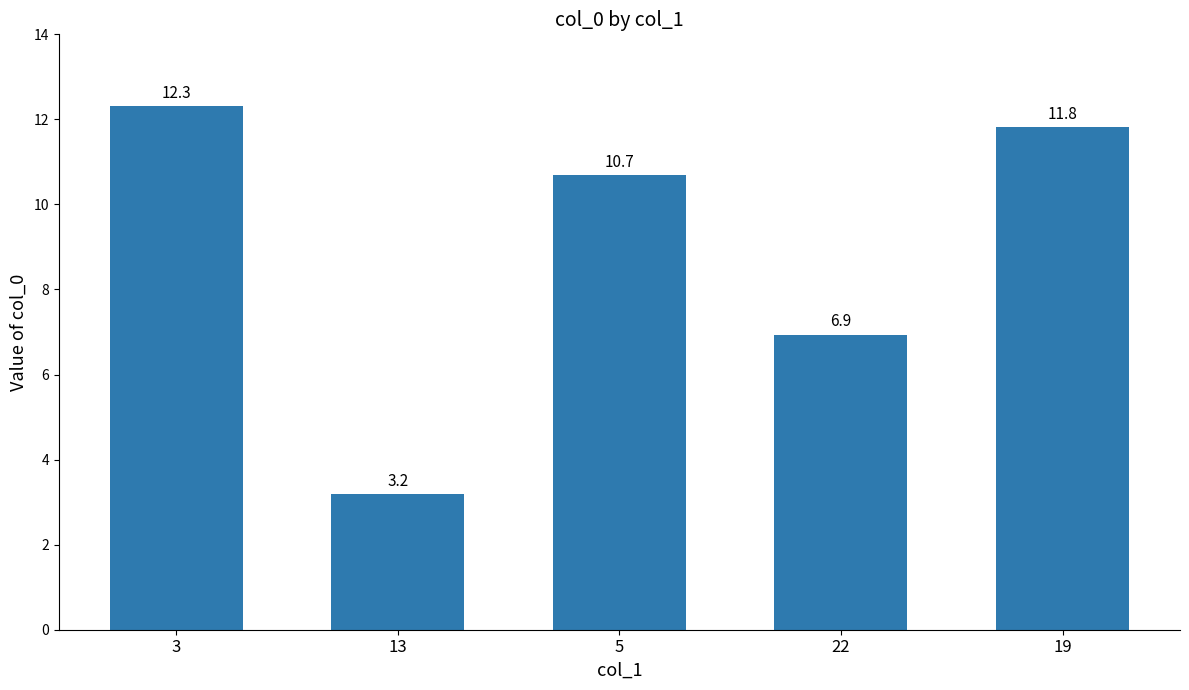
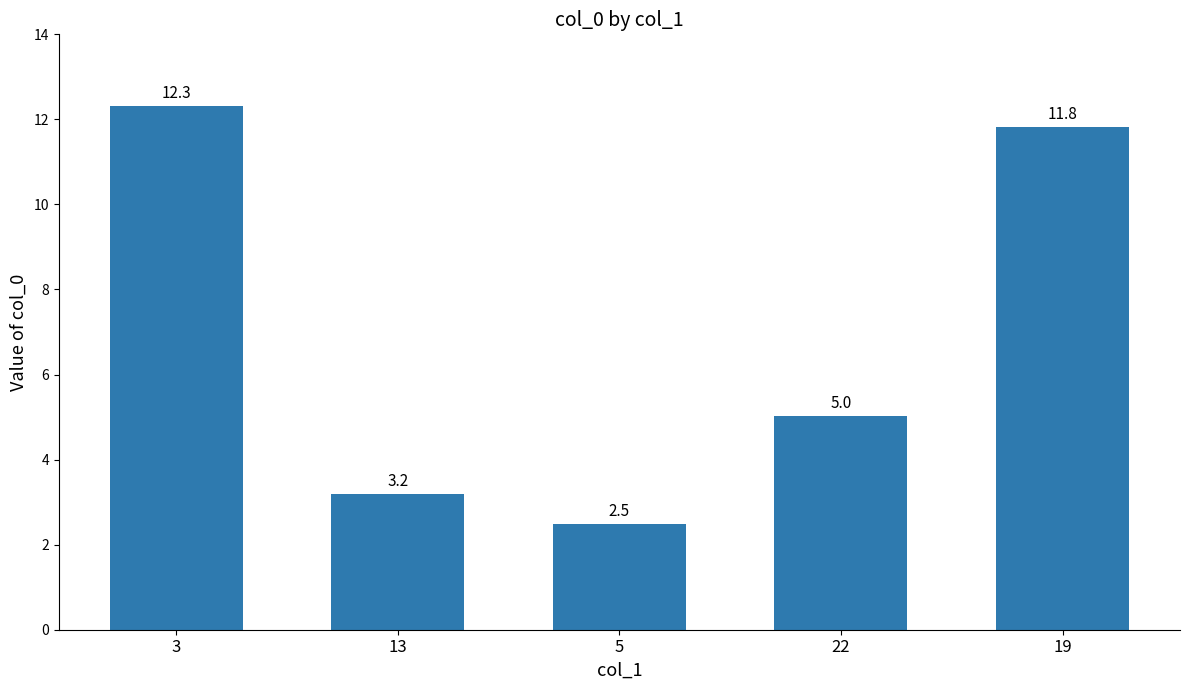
  {
    "3": 12.3,
    "13": 3.2,
-   "5": 10.7,
-   "22": 6.9,
+   "5": 2.5,
+   "22": 5.0,
    "19": 11.8
  }
